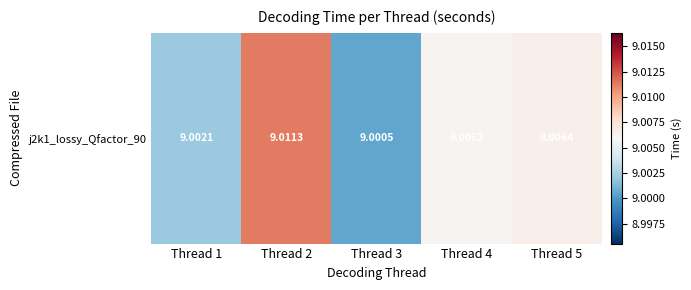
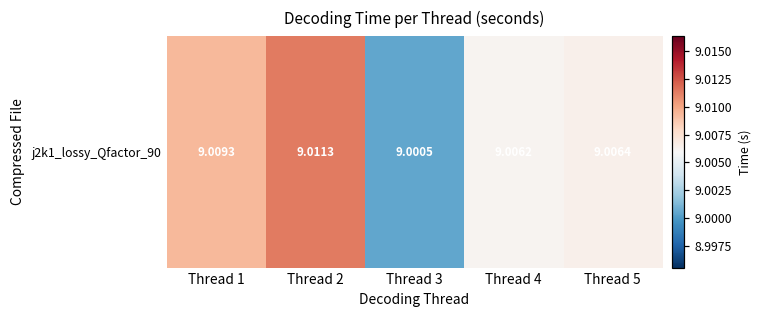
  {
    "j2k1_lossy_Qfactor_90": {
-     "Thread 1": 9.0021,
+     "Thread 1": 9.0093,
      "Thread 2": 9.0113,
      "Thread 3": 9.0005
    }
  }
